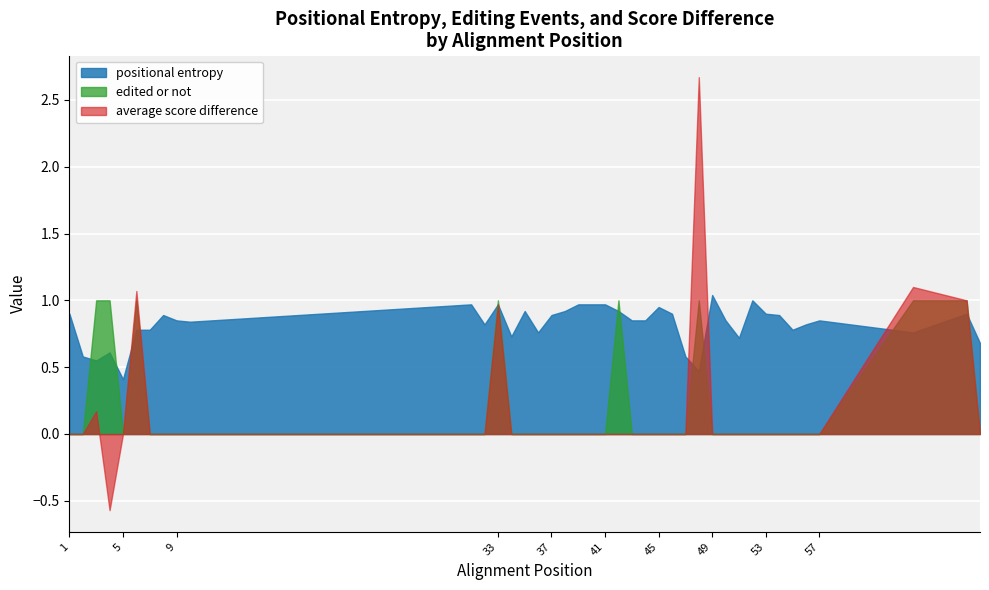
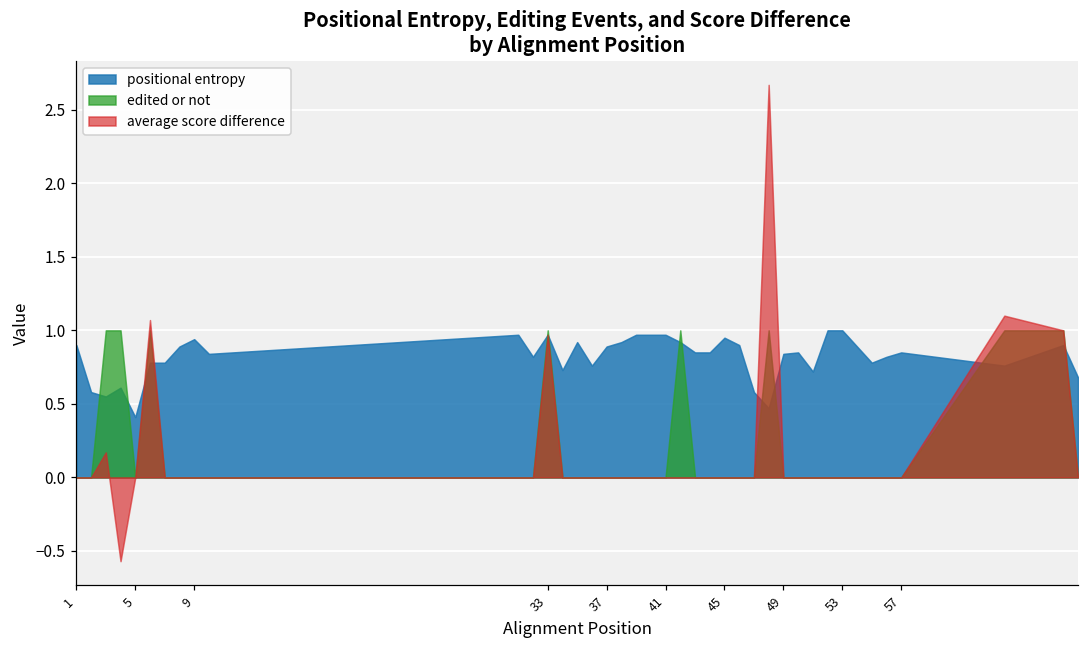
  {
    "positional entropy": {
      "1": 0.90,
      "5": 0.41,
-     "9": 0.85,
+     "9": 0.94,
      "37": 0.89,
      "41": 0.97,
      "45": 0.95,
-     "49": 1.04,
-     "53": 0.9,
+     "49": 0.84,
+     "53": 1.0,
      "57": 0.85
    },
    "edited or not": {
      "33": 1.00
    }
  }
